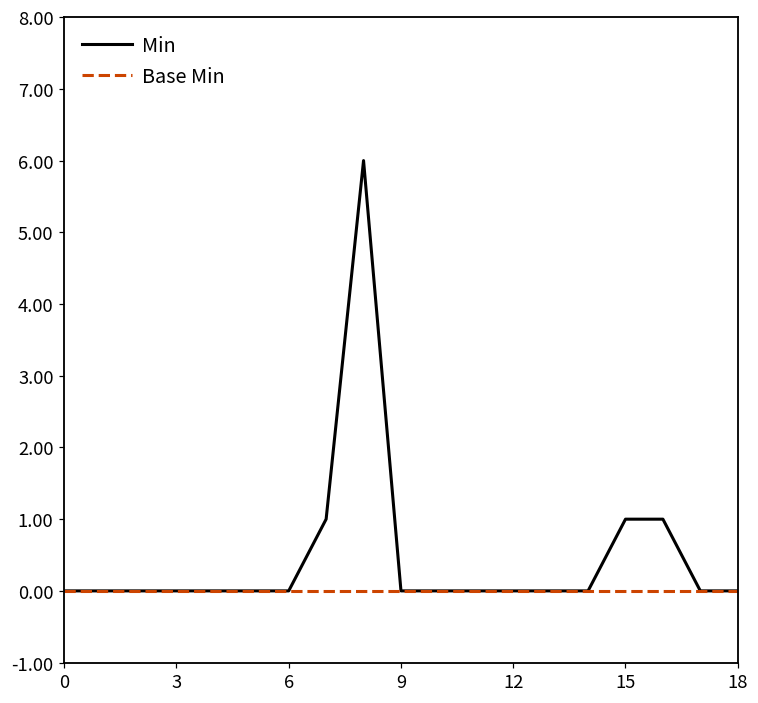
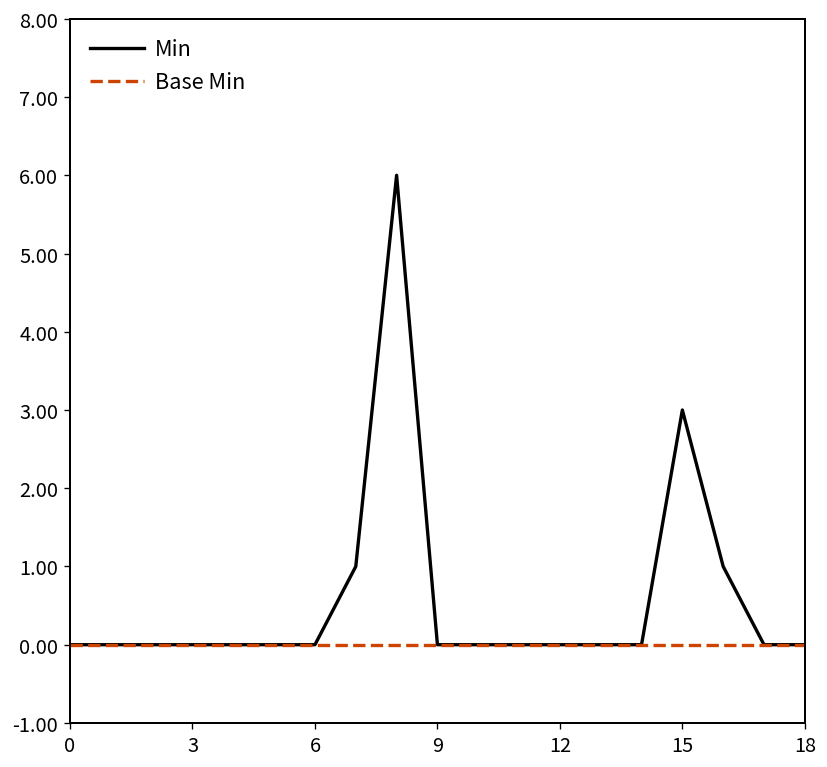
  {
    "Min": {
-     "15": 1
+     "15": 3
    },
    "Base Min": {
      "15": 0
    }
  }
